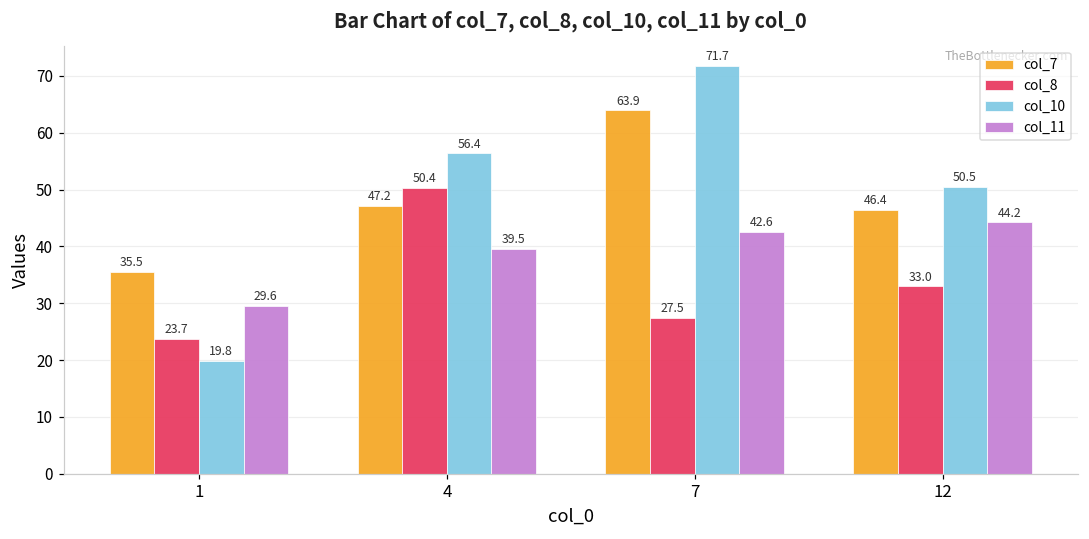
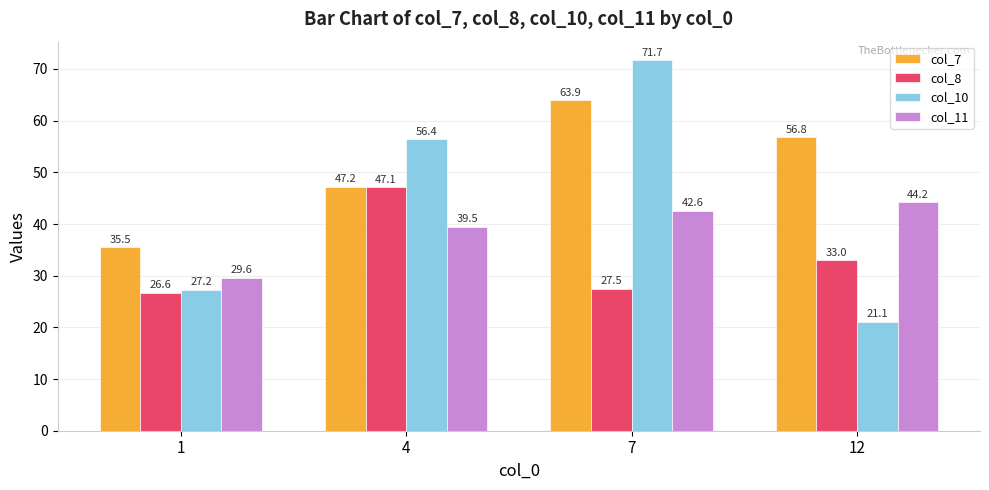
  {
    "col_7": {
      "1": 35.5,
      "4": 47.2,
      "7": 63.9,
-     "12": 46.4
+     "12": 56.8
    },
    "col_8": {
-     "1": 23.7,
-     "4": 50.4,
+     "1": 26.6,
+     "4": 47.1,
      "7": 27.5,
      "12": 33.0
    },
    "col_10": {
-     "1": 19.8,
+     "1": 27.2,
      "4": 56.4,
      "7": 71.7,
-     "12": 50.5
+     "12": 21.1
    },
    "col_11": {
      "1": 29.6,
      "4": 39.5,
      "7": 42.6,
      "12": 44.2
    }
  }
